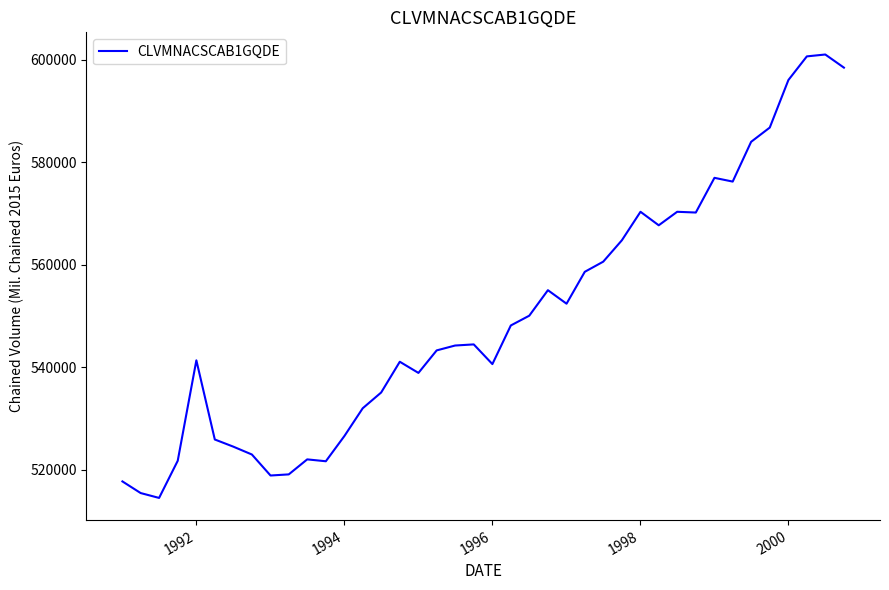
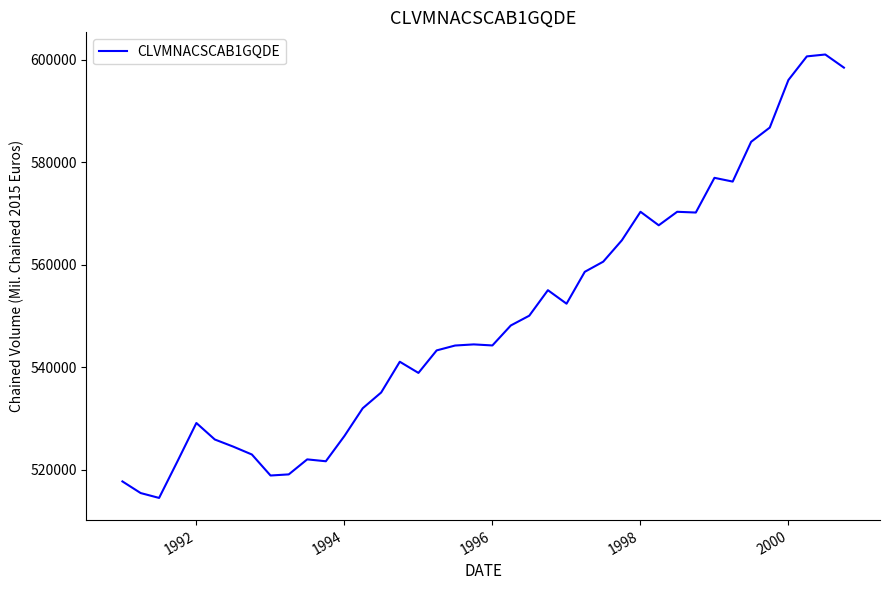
  {
-   "1992": 541000,
+   "1992": 529000,
    "1994": 527000,
-   "1996": 541000,
+   "1996": 544000,
    "1998": 570000,
    "2000": 596000
  }
